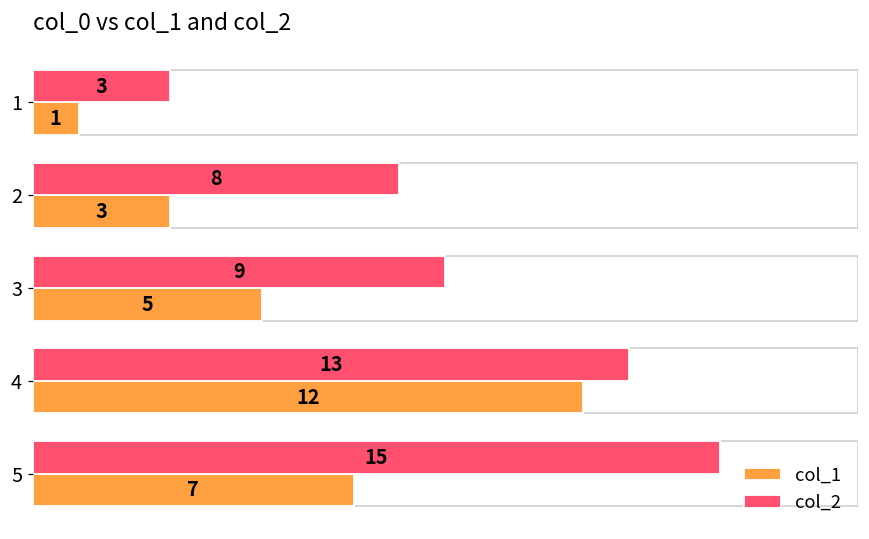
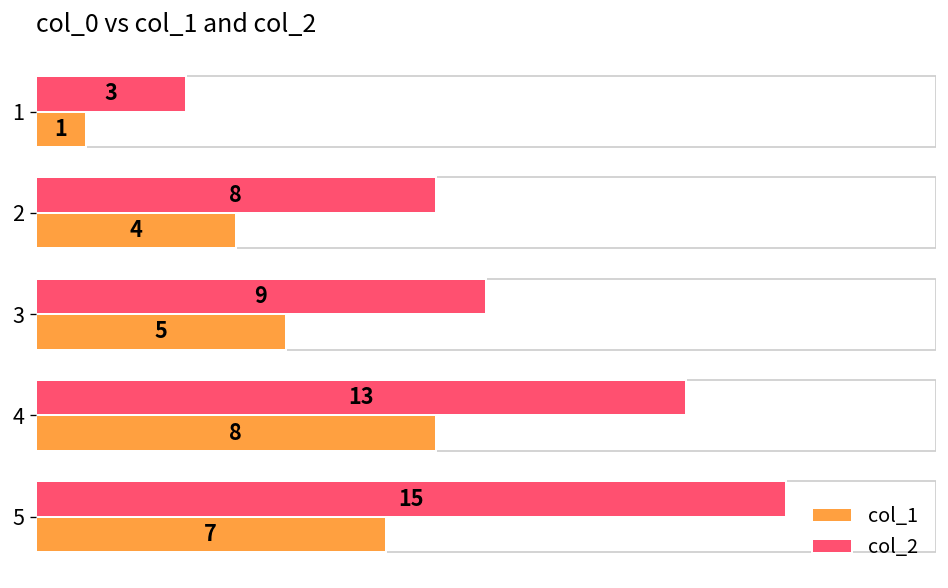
  {
    "col_1": {
      "1": 1,
-     "2": 3,
+     "2": 4,
      "3": 5,
-     "4": 12,
+     "4": 8,
      "5": 7
    },
    "col_2": {
      "1": 3,
      "2": 8,
      "3": 9,
      "4": 13,
      "5": 15
    }
  }
